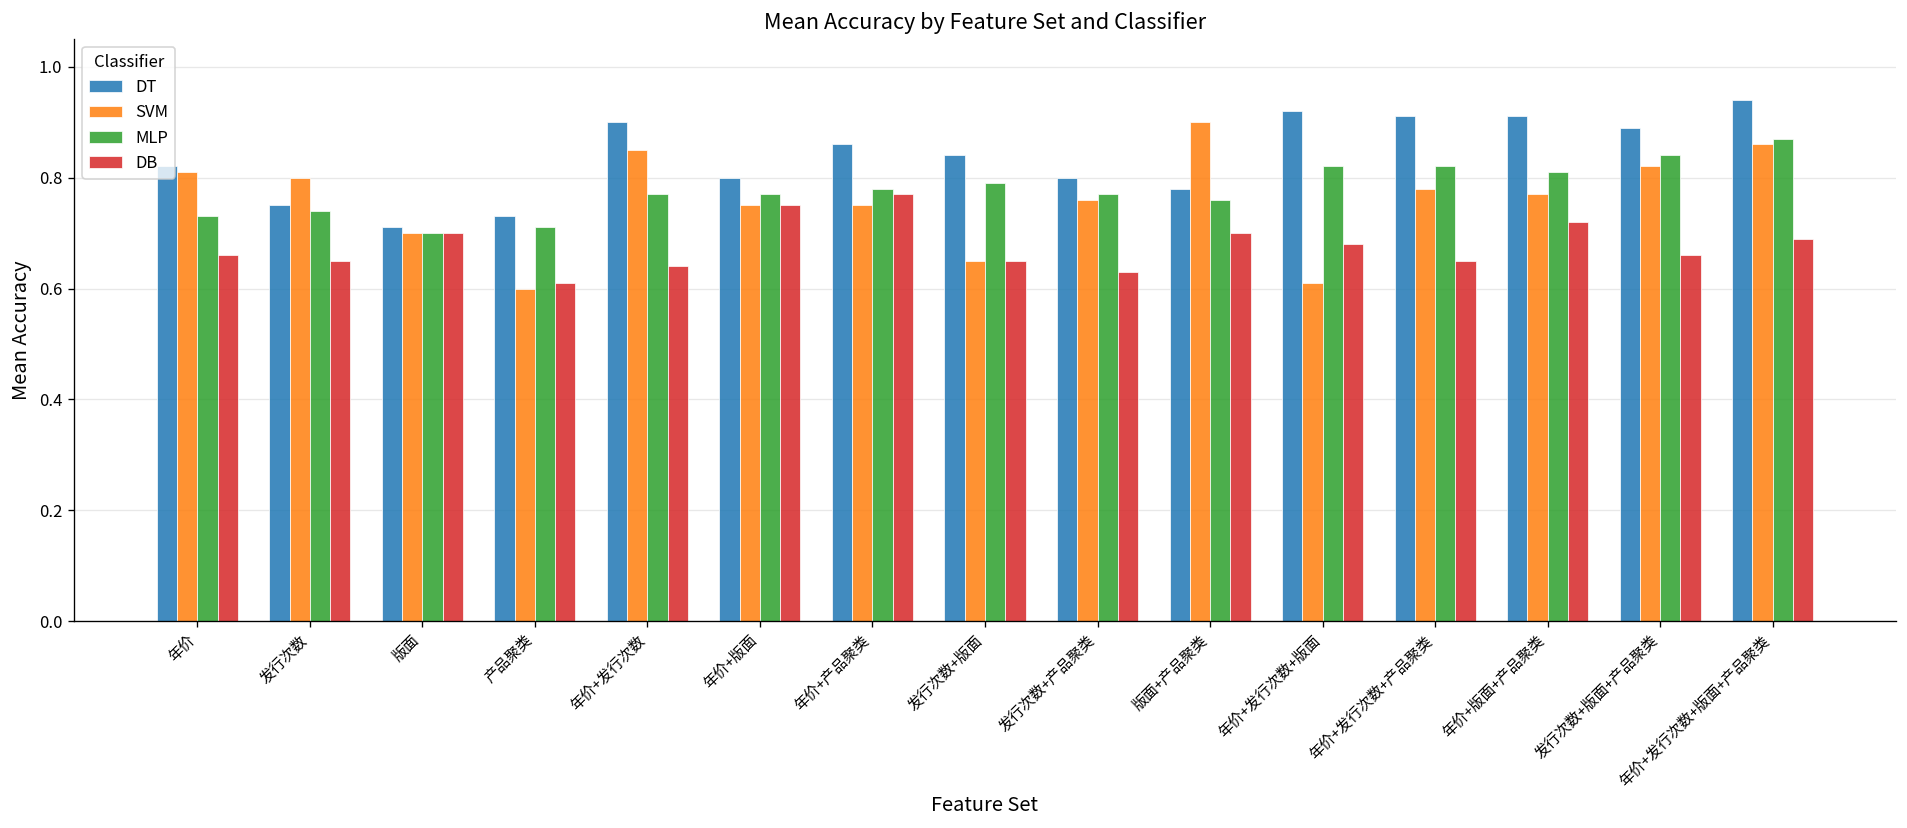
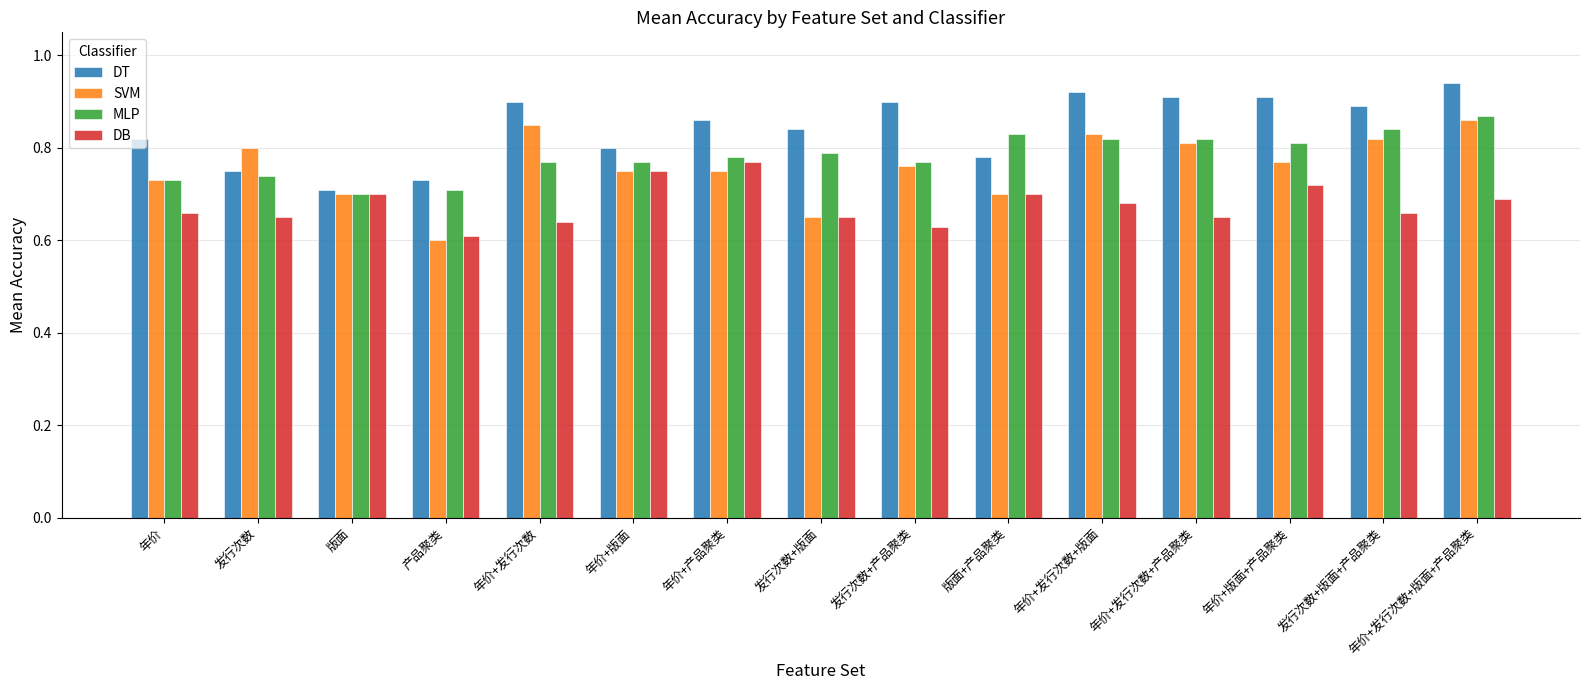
  {
    "DT": {
      "发行次数": 0.75,
      "版面": 0.71,
      "产品聚类": 0.73,
      "年价+发行次数": 0.9,
      "年价+版面": 0.8,
      "年价+产品聚类": 0.86,
      "发行次数+版面": 0.84,
-     "发行次数+产品聚类": 0.8,
+     "发行次数+产品聚类": 0.9,
      "版面+产品聚类": 0.78,
      "年价+发行次数+版面": 0.92,
      "年价+发行次数+产品聚类": 0.91,
      "年价+版面+产品聚类": 0.91,
      "发行次数+版面+产品聚类": 0.89,
      "年价+发行次数+版面+产品聚类": 0.94
    },
    "SVM": {
-     "年价": 0.81,
+     "年价": 0.73,
      "发行次数": 0.80,
      "版面": 0.70,
      "产品聚类": 0.60,
      "年价+发行次数": 0.85,
      "年价+版面": 0.75,
      "年价+产品聚类": 0.75,
      "发行次数+版面": 0.65,
      "发行次数+产品聚类": 0.76,
-     "版面+产品聚类": 0.9,
-     "年价+发行次数+版面": 0.61,
-     "年价+发行次数+产品聚类": 0.78,
+     "版面+产品聚类": 0.7,
+     "年价+发行次数+版面": 0.83,
+     "年价+发行次数+产品聚类": 0.81,
      "年价+版面+产品聚类": 0.77,
      "发行次数+版面+产品聚类": 0.82,
      "年价+发行次数+版面+产品聚类": 0.86
    },
    "MLP": {
      "年价": 0.73,
      "发行次数": 0.74,
      "版面": 0.70,
      "产品聚类": 0.71,
      "年价+发行次数": 0.77,
      "年价+版面": 0.77,
      "年价+产品聚类": 0.78,
      "发行次数+版面": 0.79,
      "发行次数+产品聚类": 0.77,
-     "版面+产品聚类": 0.76,
+     "版面+产品聚类": 0.83,
      "年价+发行次数+版面": 0.82,
      "年价+发行次数+产品聚类": 0.82,
      "年价+版面+产品聚类": 0.81,
      "发行次数+版面+产品聚类": 0.84,
      "年价+发行次数+版面+产品聚类": 0.87
    },
    "DB": {
      "年价": 0.66,
      "发行次数": 0.65,
      "版面": 0.70,
      "产品聚类": 0.61,
      "年价+发行次数": 0.64,
      "年价+版面": 0.75,
      "年价+产品聚类": 0.77,
      "发行次数+版面": 0.65,
      "发行次数+产品聚类": 0.63,
      "版面+产品聚类": 0.70,
      "年价+发行次数+版面": 0.68,
      "年价+发行次数+产品聚类": 0.65,
      "年价+版面+产品聚类": 0.72,
      "发行次数+版面+产品聚类": 0.66,
      "年价+发行次数+版面+产品聚类": 0.69
    }
  }
